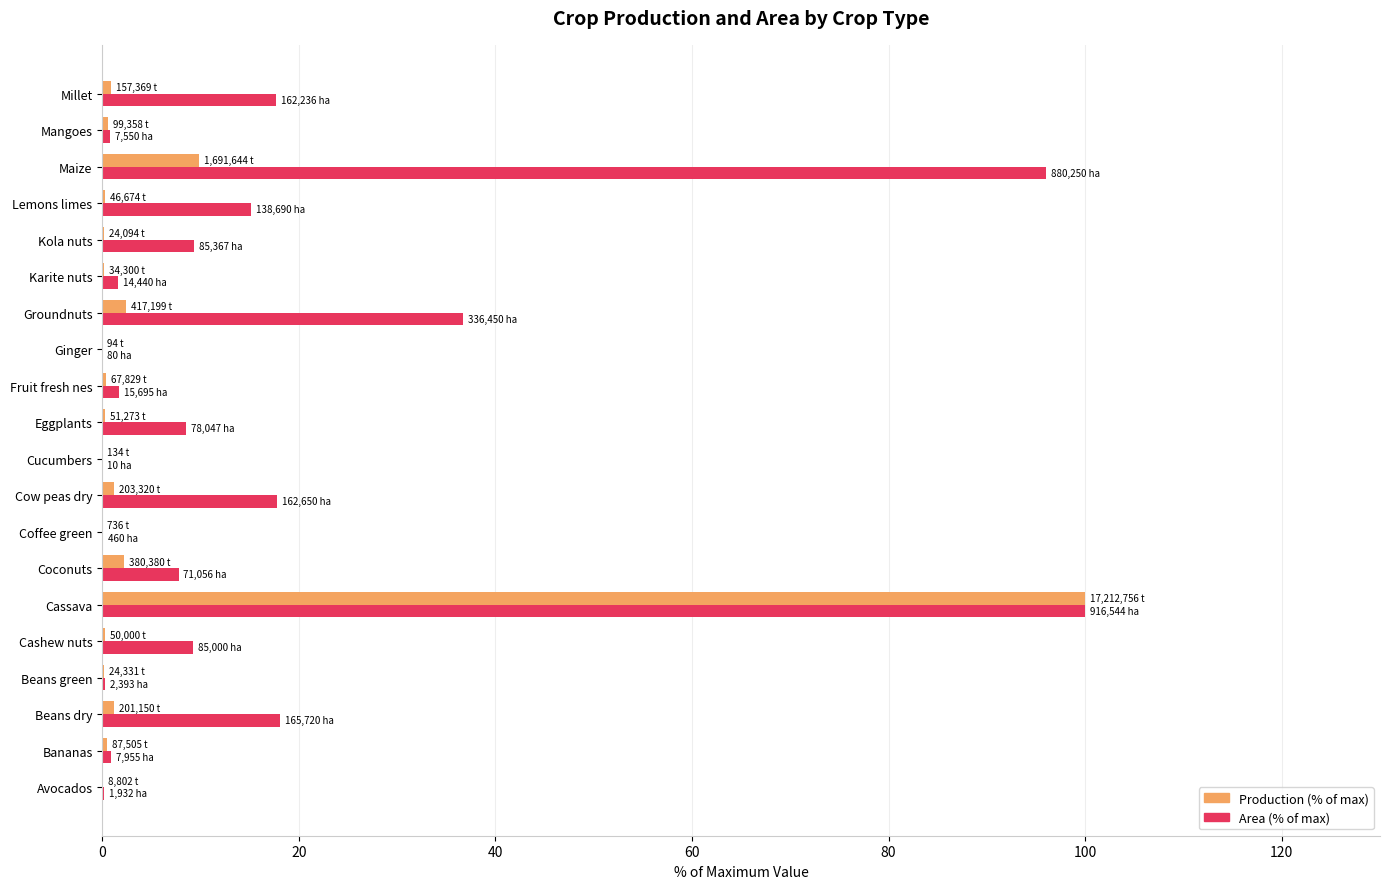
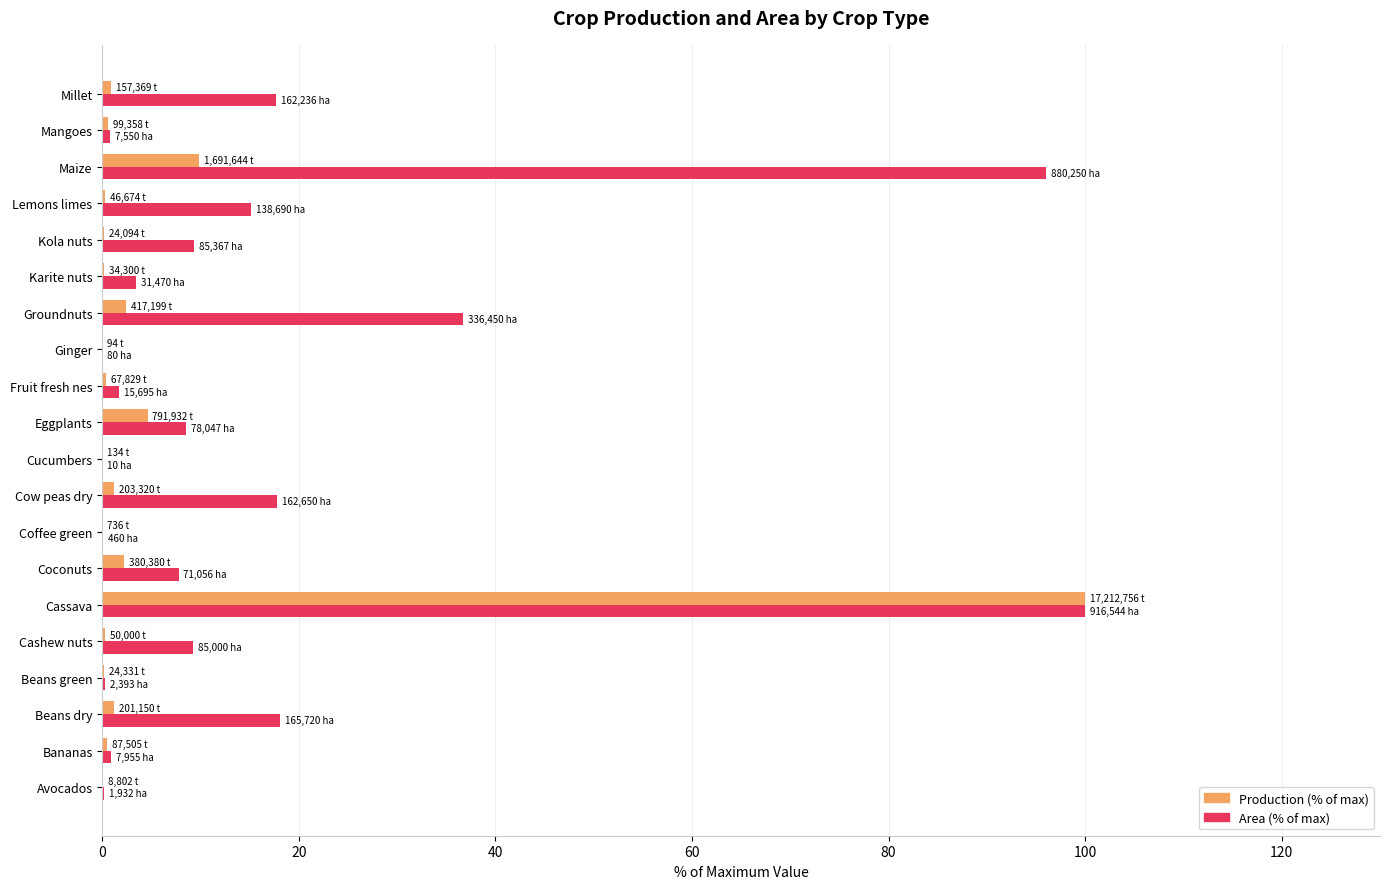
  {
    "Production (% of max)": {
-     "Eggplants": "51,273"
+     "Eggplants": "791,932"
    },
    "Area (% of max)": {
-     "Karite nuts": "14,440"
+     "Karite nuts": "31,470"
    }
  }
